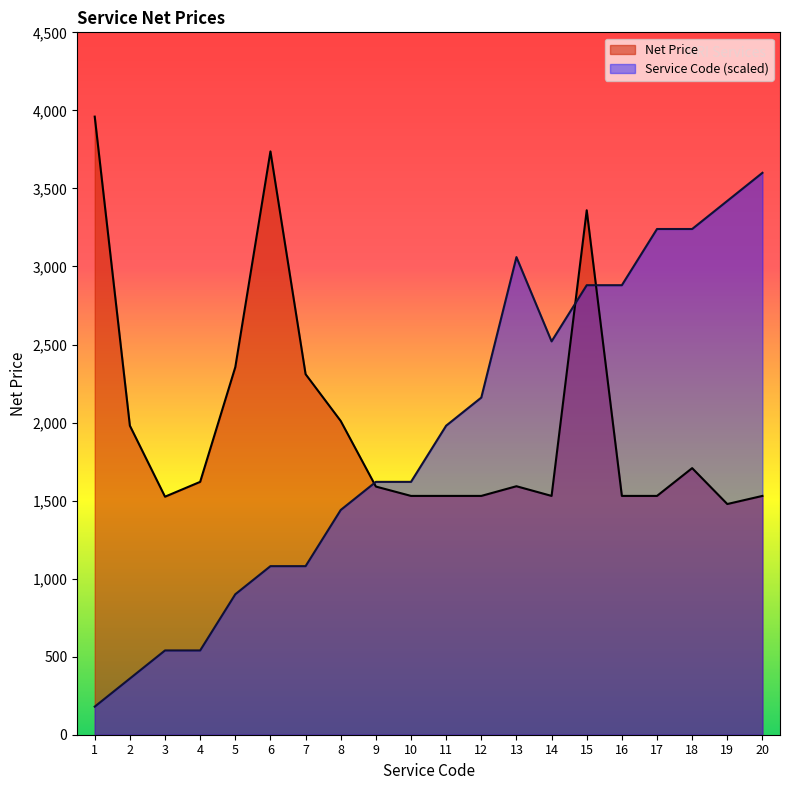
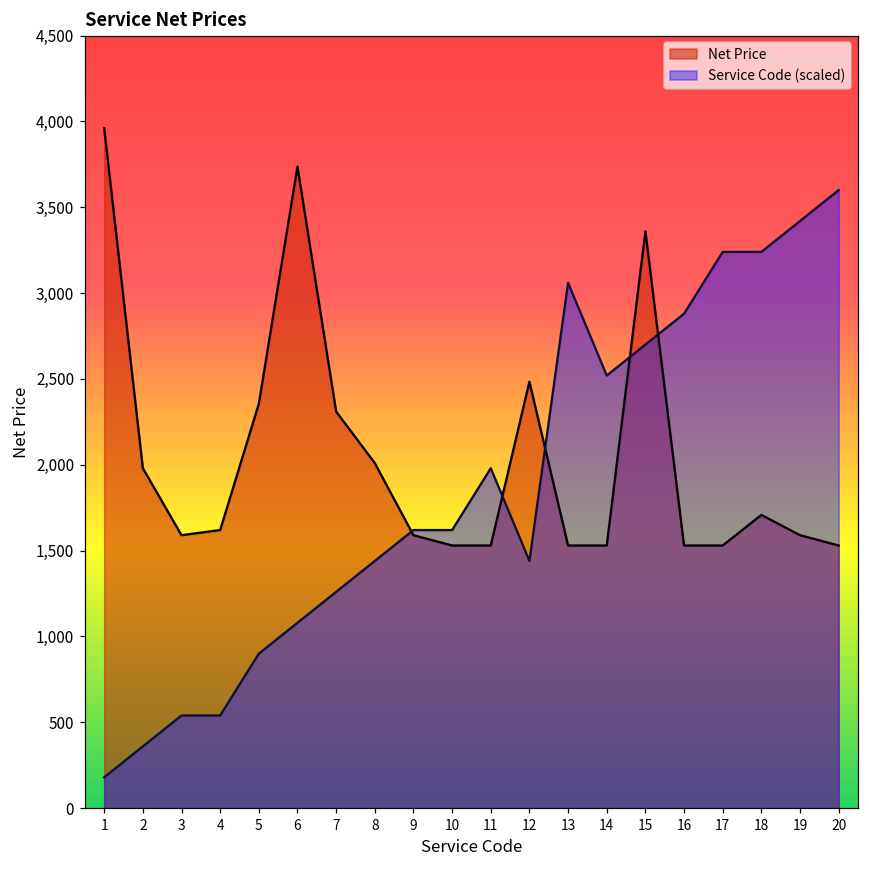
  {
    "Net Price": {
      "1": "3,960",
      "2": "1,980",
-     "3": "1,530",
+     "3": "1,590",
      "4": "1,620",
      "5": "2,360",
      "6": "3,740",
      "7": "2,310",
      "8": "2,010",
      "9": "1,590",
      "10": "1,530",
      "11": "1,530",
-     "12": "1,530",
-     "13": "1,590",
+     "12": "2,480",
+     "13": "1,530",
      "14": "1,530",
      "15": "3,360",
      "16": "1,530",
      "17": "1,530",
      "18": "1,710",
-     "19": "1,480",
+     "19": "1,590",
      "20": "1,530"
    },
    "Service Code (scaled)": {
      "1": "180",
      "2": "360",
      "3": "540",
      "4": "540",
      "5": "900",
      "6": "1,080",
-     "7": "1,080",
+     "7": "1,260",
      "8": "1,440",
      "9": "1,620",
      "10": "1,620",
      "11": "1,980",
-     "12": "2,160",
+     "12": "1,440",
      "13": "3,060",
      "14": "2,520",
-     "15": "2,880",
+     "15": "2,700",
      "16": "2,880",
      "17": "3,240",
      "18": "3,240",
      "19": "3,420",
      "20": "3,600"
    }
  }
